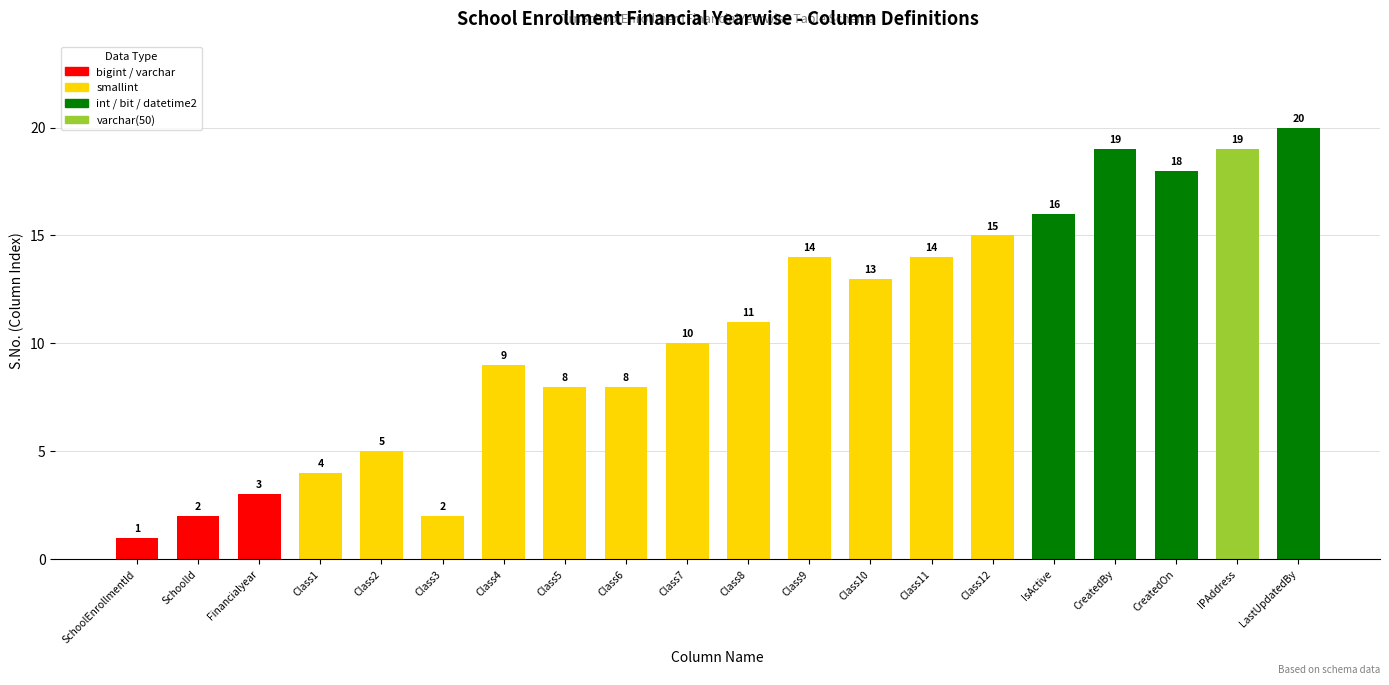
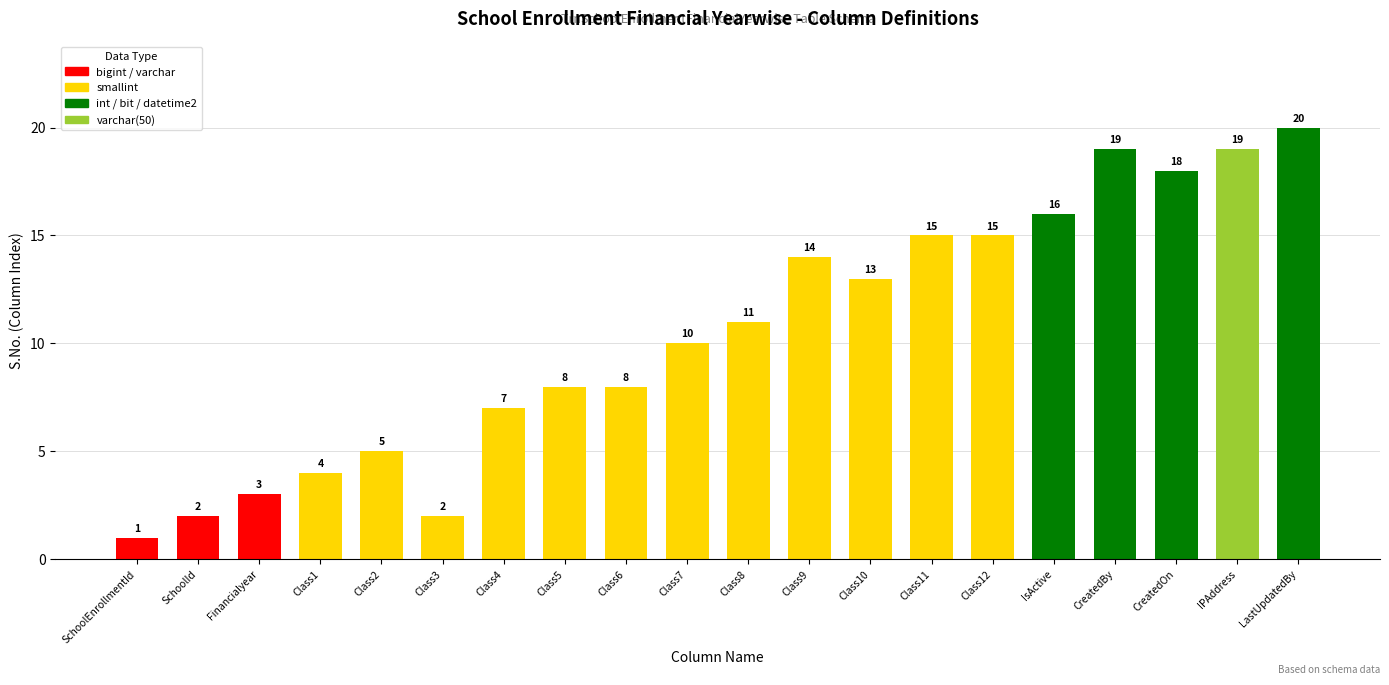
  {
    "SchoolEnrollmentId": 1,
    "SchoolId": 2,
    "Financialyear": 3,
    "Class1": 4,
    "Class2": 5,
    "Class3": 2,
-   "Class4": 9,
+   "Class4": 7,
    "Class5": 8,
    "Class6": 8,
    "Class7": 10,
    "Class8": 11,
    "Class9": 14,
    "Class10": 13,
-   "Class11": 14,
+   "Class11": 15,
    "Class12": 15,
    "IsActive": 16,
    "CreatedBy": 19,
    "CreatedOn": 18,
    "IPAddress": 19,
    "LastUpdatedBy": 20
  }
